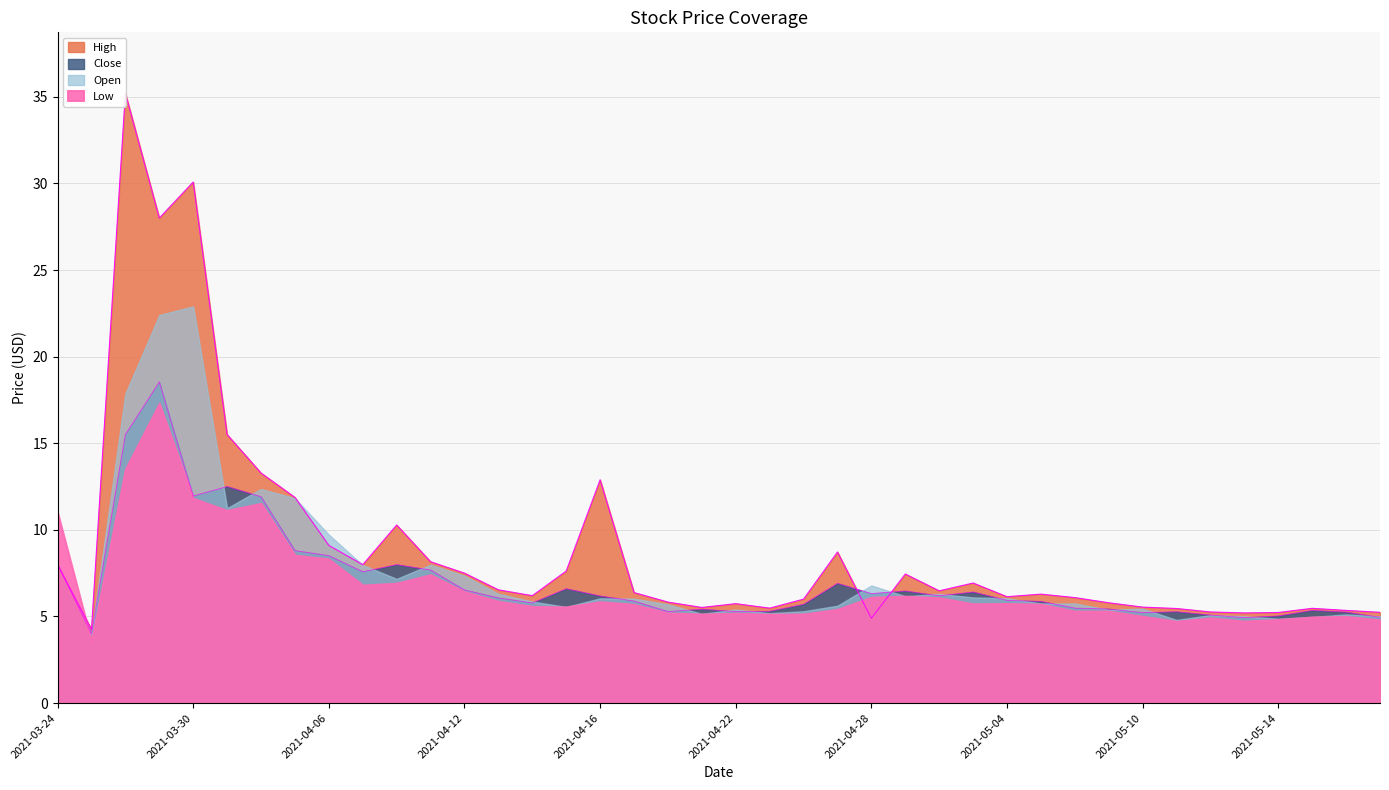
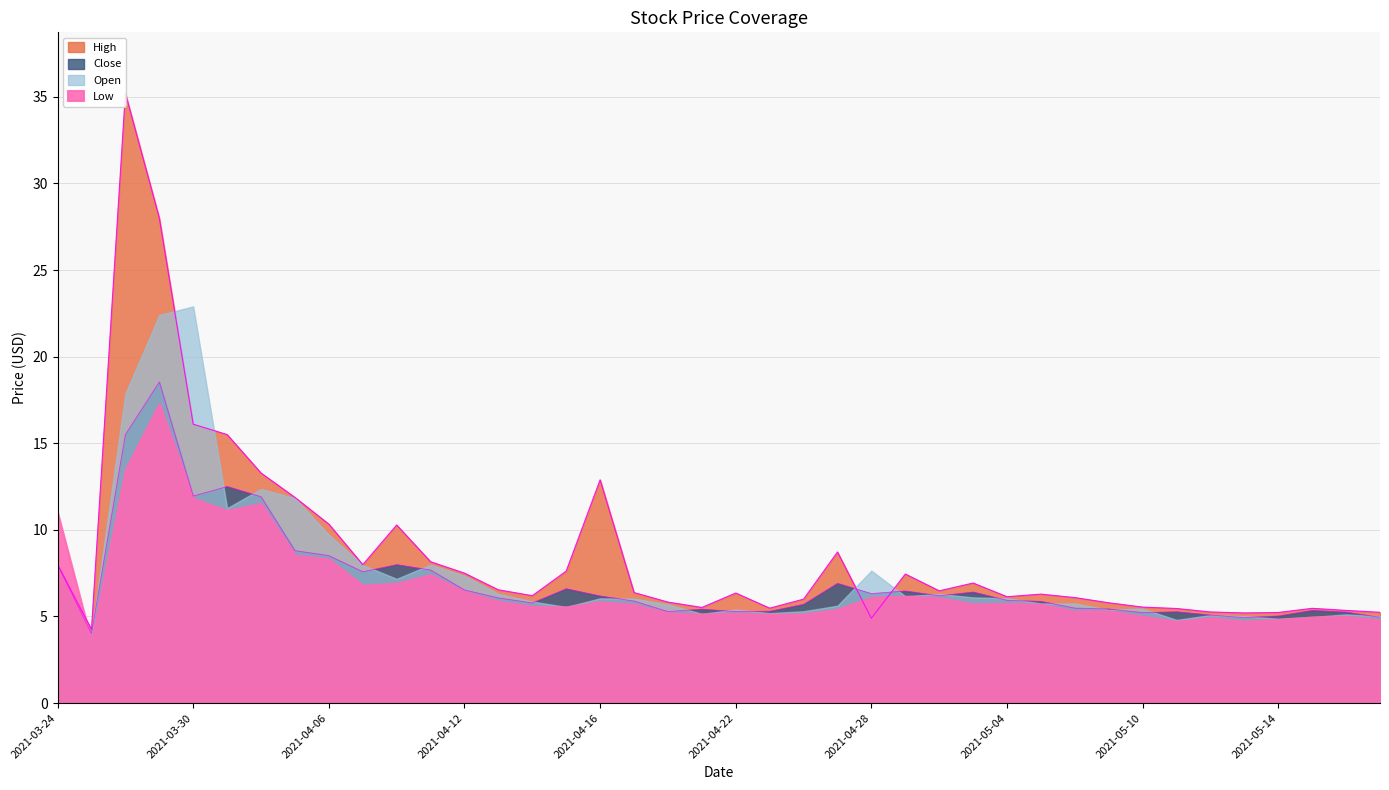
  {
    "High": {
-     "2021-03-30": 30.1,
-     "2021-04-06": 9.1,
+     "2021-03-30": 16.1,
+     "2021-04-06": 10.3,
      "2021-04-12": 7.5,
      "2021-04-16": 12.9,
-     "2021-04-22": 5.7,
+     "2021-04-22": 6.4,
      "2021-04-28": 4.9,
      "2021-05-14": 5.2
    },
    "Close": {
      "2021-04-06": 8.5,
      "2021-04-28": 6.3,
      "2021-05-10": 5.2,
      "2021-05-14": 5.0
    },
    "Open": {
      "2021-03-30": 22.9,
      "2021-04-06": 9.7,
      "2021-04-12": 7.3,
-     "2021-04-28": 6.8
+     "2021-04-28": 7.6
    },
    "Low": {
      "2021-03-24": 11.0,
      "2021-04-06": 8.3,
      "2021-04-16": 5.8,
      "2021-04-28": 6.1,
      "2021-05-04": 5.8,
      "2021-05-10": 5.0
    }
  }
